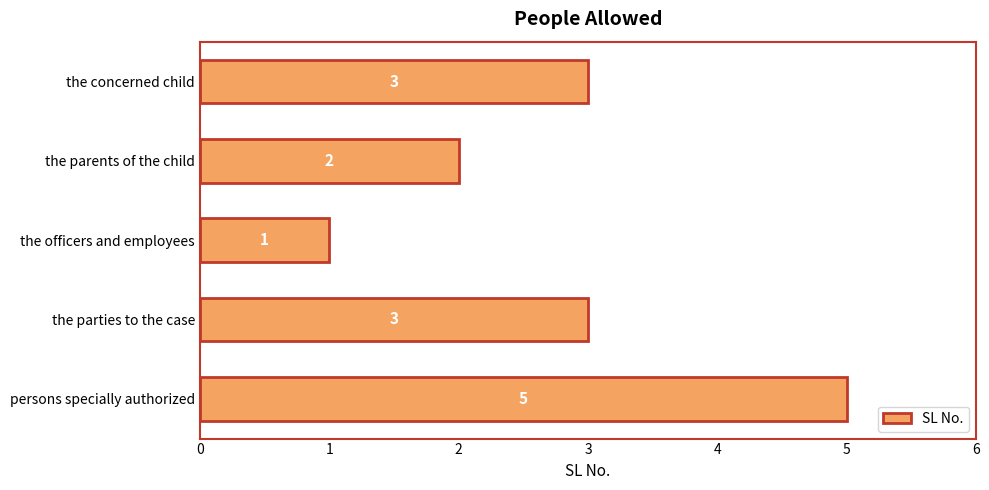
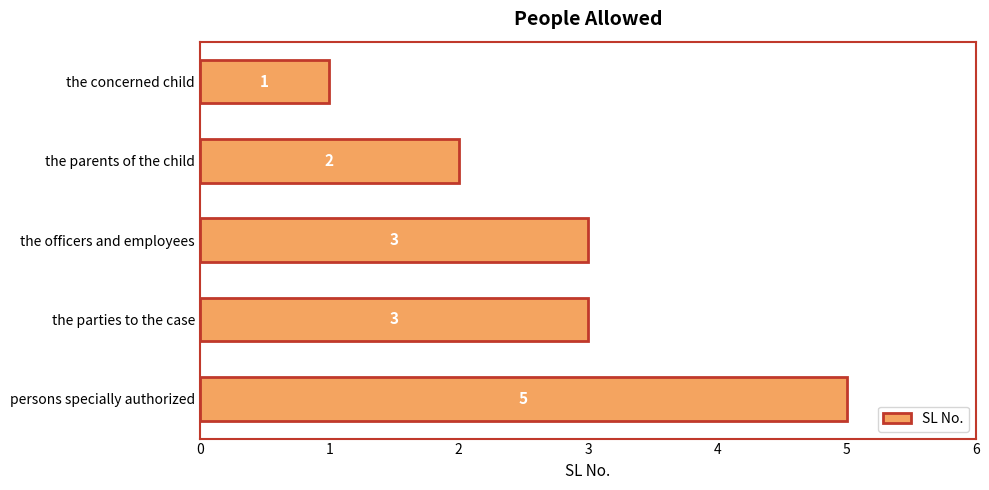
  {
-   "the concerned child": 3,
+   "the concerned child": 1,
    "the parents of the child": 2,
-   "the officers and employees": 1,
+   "the officers and employees": 3,
    "the parties to the case": 3,
    "persons specially authorized": 5
  }
